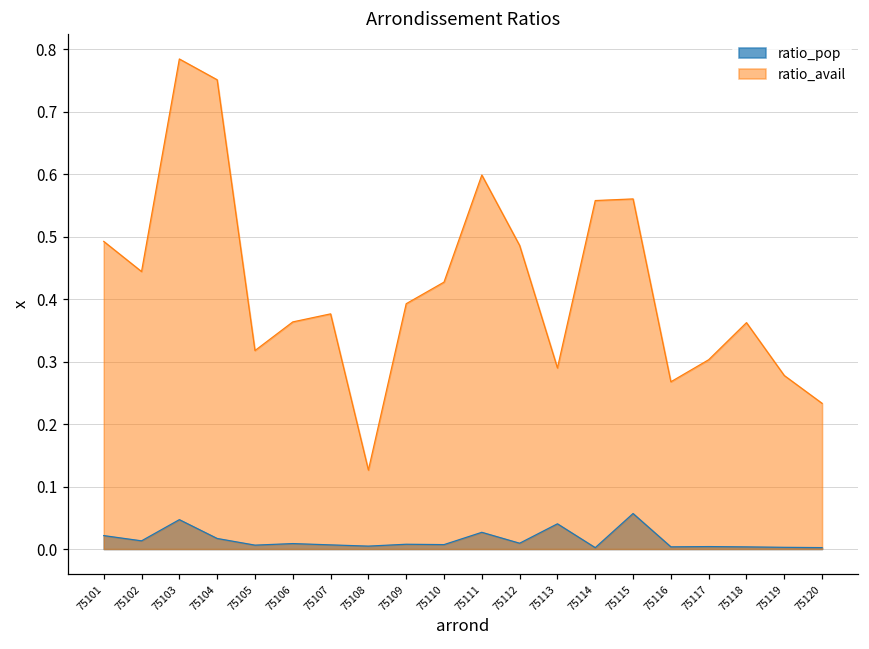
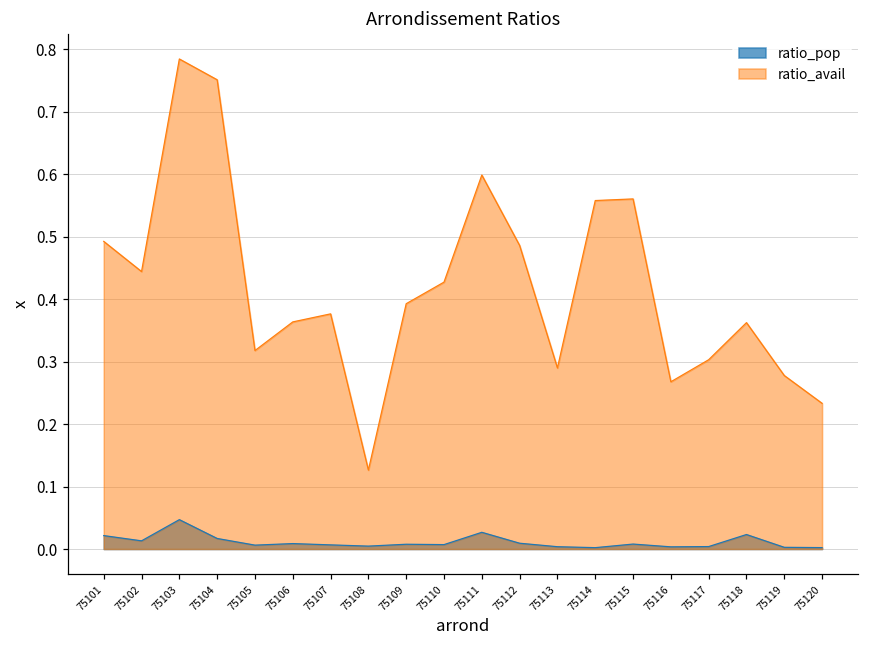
  {
    "ratio_pop": {
      "75101": 0.02,
      "75102": 0.01,
      "75103": 0.05,
      "75104": 0.02,
      "75105": 0.01,
      "75106": 0.01,
      "75107": 0.01,
      "75108": 0.00,
      "75109": 0.01,
      "75110": 0.01,
      "75111": 0.03,
      "75112": 0.01,
-     "75113": 0.04,
+     "75113": 0.00,
      "75114": 0.00,
-     "75115": 0.06,
+     "75115": 0.01,
      "75116": 0.00,
      "75117": 0.00,
-     "75118": 0.00,
+     "75118": 0.02,
      "75119": 0.00,
      "75120": 0.00
    },
    "ratio_avail": {
      "75101": 0.49,
      "75102": 0.44,
      "75103": 0.78,
      "75104": 0.75,
      "75105": 0.32,
      "75106": 0.36,
      "75107": 0.38,
      "75108": 0.13,
      "75109": 0.39,
      "75110": 0.43,
      "75111": 0.60,
      "75112": 0.49,
      "75113": 0.29,
      "75114": 0.56,
      "75115": 0.56,
      "75116": 0.27,
      "75117": 0.30,
      "75118": 0.36,
      "75119": 0.28,
      "75120": 0.23
    }
  }
